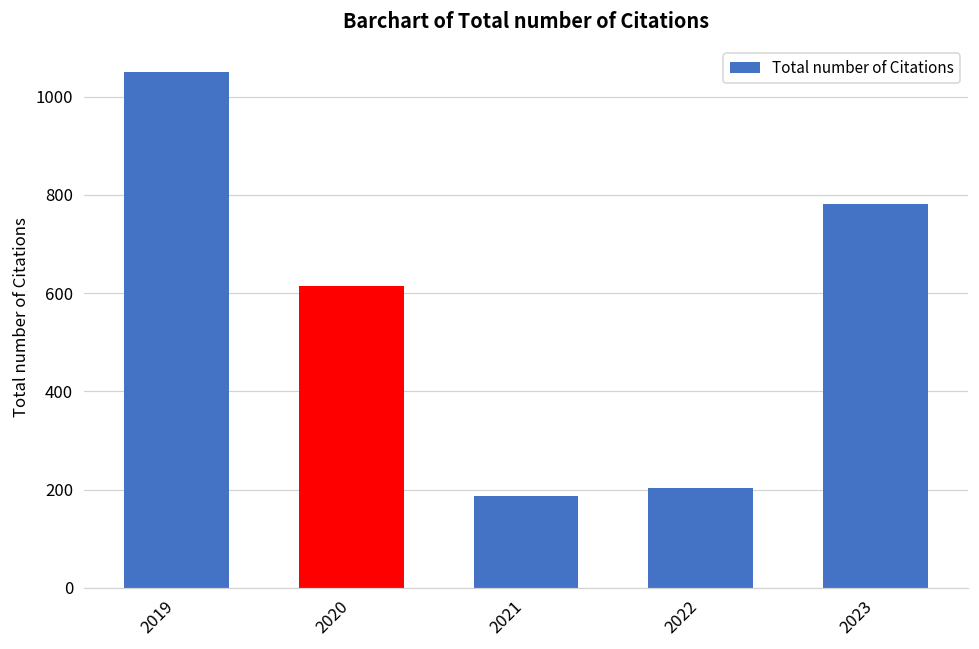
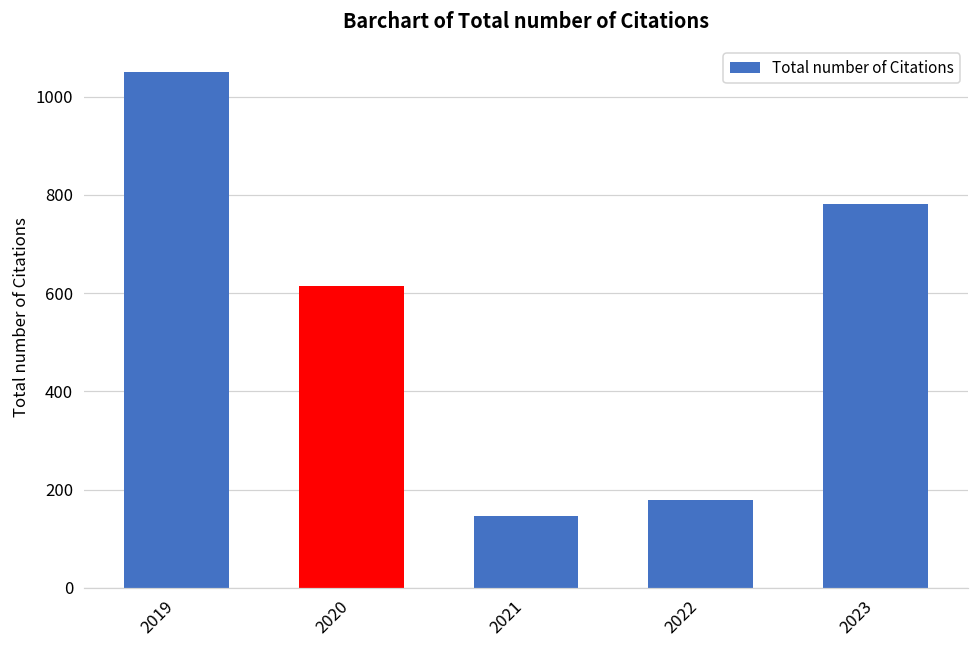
  {
    "2019": 1050,
    "2020": 620,
-   "2021": 190,
-   "2022": 200,
+   "2021": 150,
+   "2022": 180,
    "2023": 780
  }
